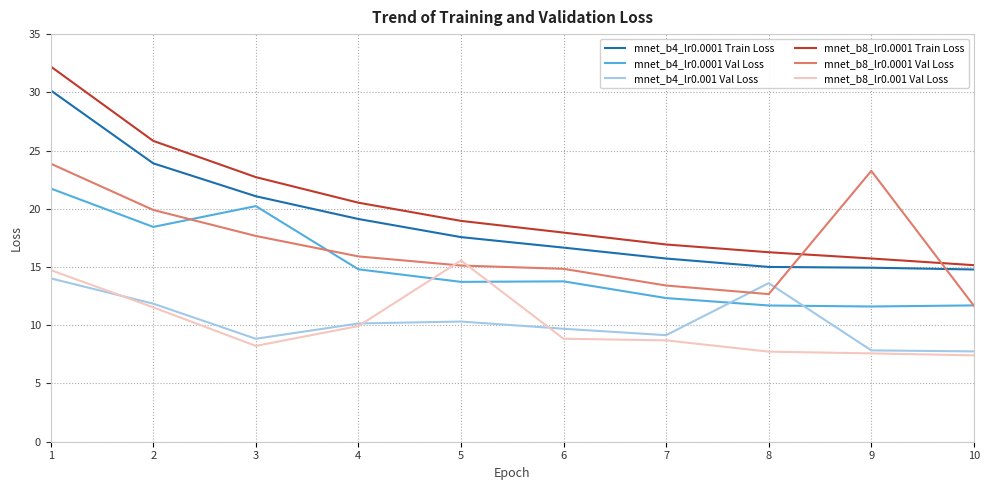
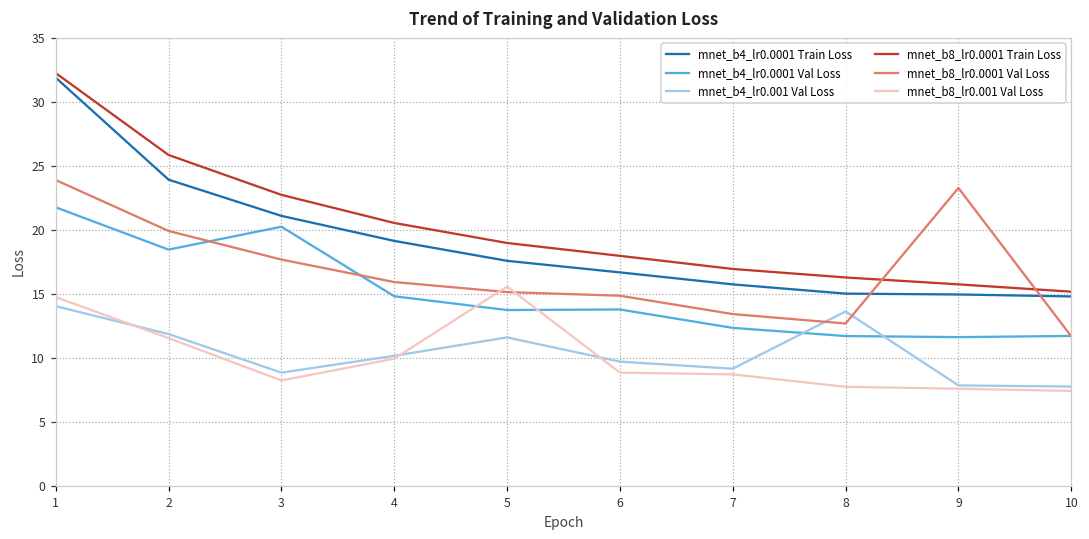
  {
    "mnet_b4_lr0.0001 Train Loss": {
-     "1": 30.2,
+     "1": 31.9,
      "2": 23.9,
      "3": 21.1,
      "4": 19.1,
      "5": 17.6,
      "6": 16.7,
      "7": 15.7,
      "8": 15.0,
      "9": 14.9,
      "10": 14.8
    },
    "mnet_b4_lr0.0001 Val Loss": {
      "1": 21.7,
      "2": 18.4,
      "3": 20.2,
      "4": 14.8,
      "5": 13.7,
      "6": 13.8,
      "7": 12.3,
      "8": 11.7,
      "9": 11.6
    },
    "mnet_b4_lr0.001 Val Loss": {
      "1": 14.0,
      "2": 11.9,
      "3": 8.8,
      "4": 10.2,
-     "5": 10.3,
+     "5": 11.6,
      "6": 9.7,
      "7": 9.1,
      "8": 13.6,
      "9": 7.8,
      "10": 7.8
    },
    "mnet_b8_lr0.0001 Train Loss": {
      "1": 32.2,
      "2": 25.8,
      "3": 22.7,
      "4": 20.5,
      "5": 19.0,
      "6": 18.0,
      "7": 16.9,
      "8": 16.3,
      "9": 15.7,
      "10": 15.2
    },
    "mnet_b8_lr0.0001 Val Loss": {
      "1": 23.9,
      "2": 19.9,
      "3": 17.7,
      "4": 15.9,
      "5": 15.1,
      "6": 14.8,
      "7": 13.4,
      "8": 12.7,
      "9": 23.3
    },
    "mnet_b8_lr0.001 Val Loss": {
      "1": 14.7,
      "2": 11.5,
      "3": 8.2,
      "4": 9.9,
      "5": 15.6,
      "6": 8.8,
      "7": 8.7,
      "8": 7.7,
      "9": 7.6,
      "10": 7.4
    }
  }
